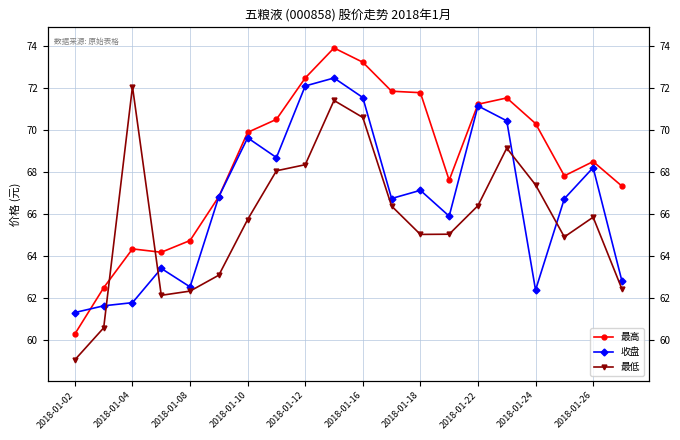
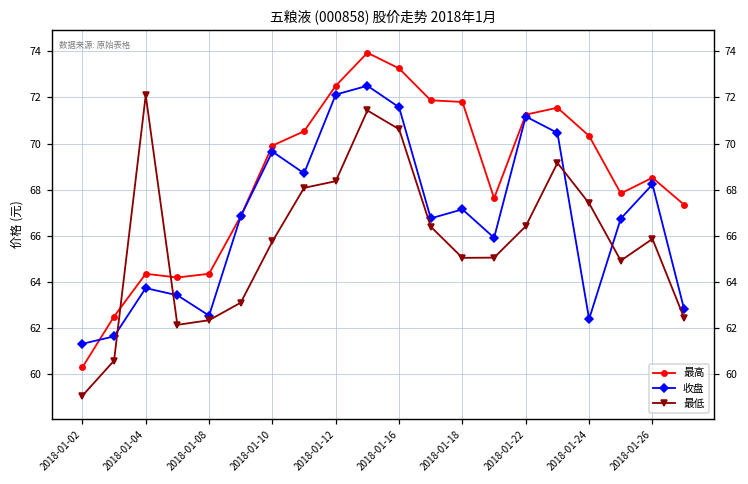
  {
    "最高": {
      "2018-01-02": 60.3,
      "2018-01-04": 64.4,
-     "2018-01-08": 64.8,
+     "2018-01-08": 64.4,
      "2018-01-10": 69.9,
      "2018-01-12": 72.5,
      "2018-01-16": 73.3,
      "2018-01-18": 71.8,
      "2018-01-24": 70.3,
      "2018-01-26": 68.5
    },
    "收盘": {
      "2018-01-02": 61.3,
-     "2018-01-04": 61.8,
+     "2018-01-04": 63.7,
      "2018-01-08": 62.6,
      "2018-01-10": 69.7,
      "2018-01-12": 72.1,
      "2018-01-16": 71.6,
      "2018-01-18": 67.2,
      "2018-01-24": 62.4,
      "2018-01-26": 68.2
    },
    "最低": {
      "2018-01-02": 59.1,
      "2018-01-04": 72.1,
      "2018-01-08": 62.4,
      "2018-01-10": 65.8,
      "2018-01-12": 68.4,
      "2018-01-16": 70.6,
      "2018-01-18": 65.1,
      "2018-01-22": 66.4,
      "2018-01-24": 67.4,
      "2018-01-26": 65.9
    }
  }
